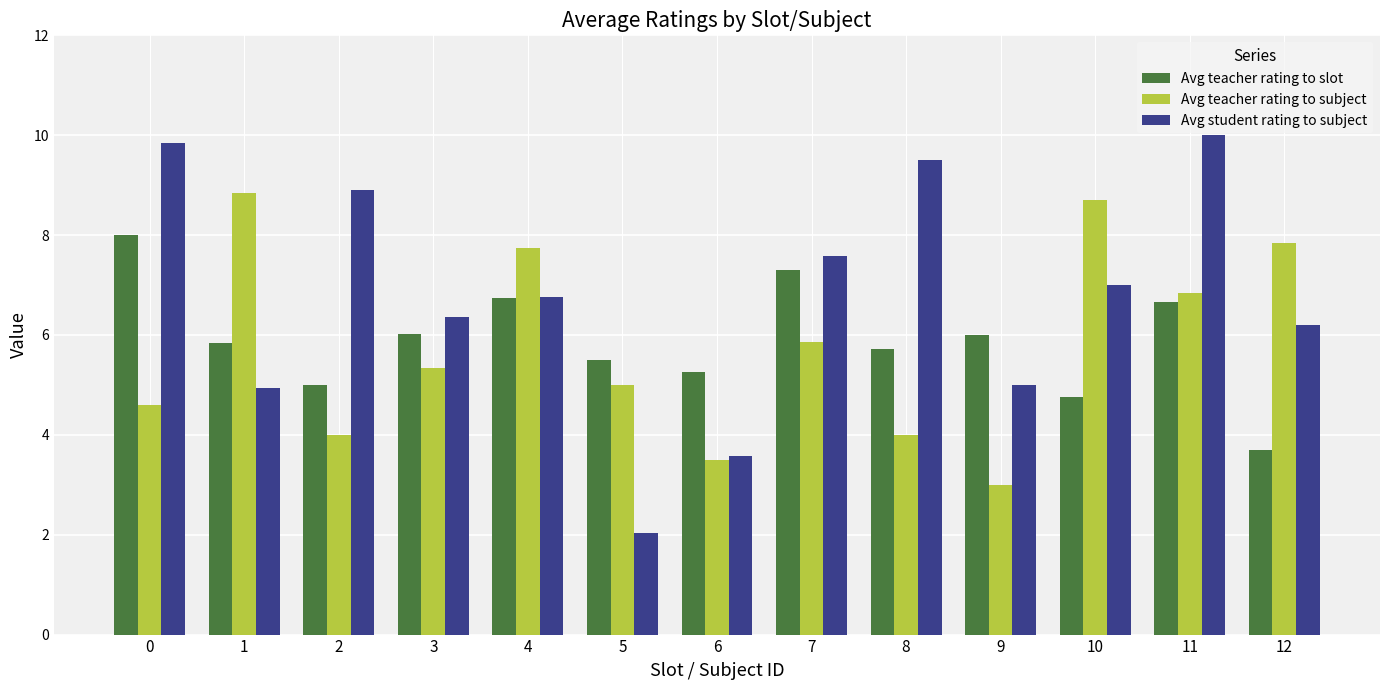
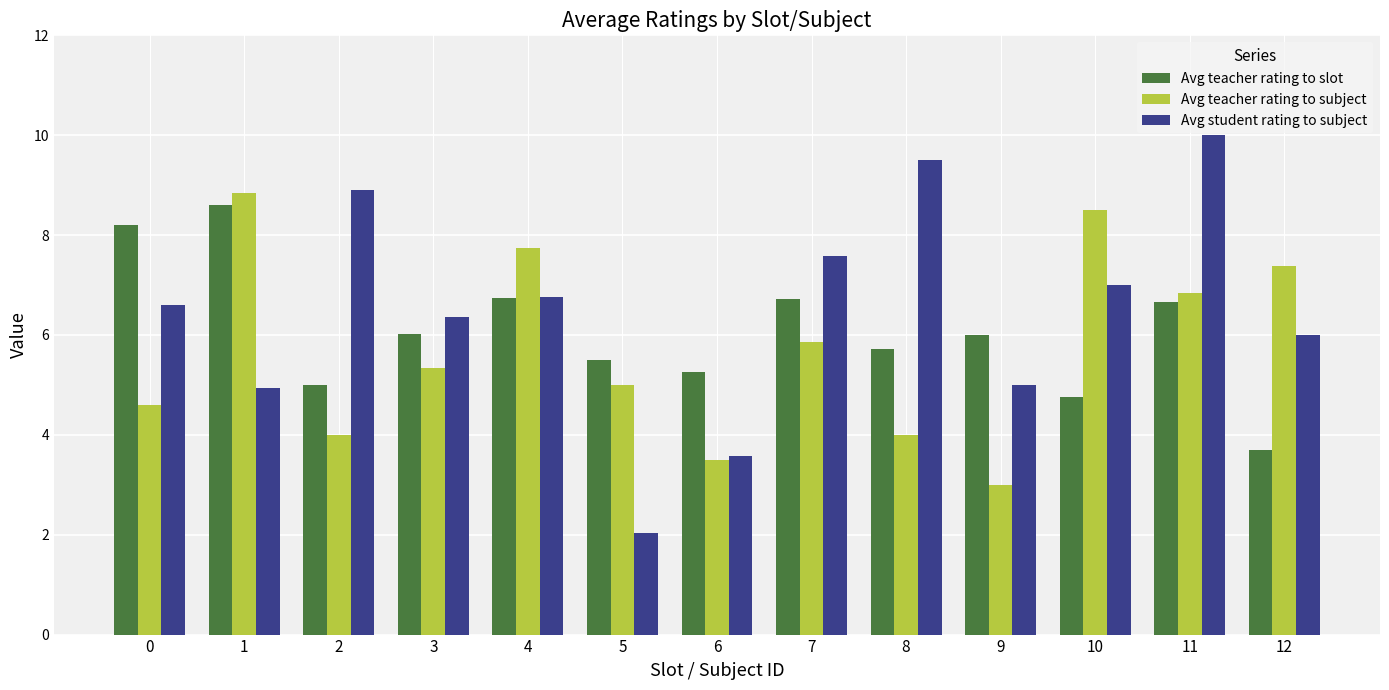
  {
    "Avg teacher rating to slot": {
-     "0": 8.0,
-     "1": 5.8,
+     "0": 8.2,
+     "1": 8.6,
      "2": 5.0,
      "3": 6.0,
      "4": 6.8,
      "5": 5.5,
      "6": 5.3,
-     "7": 7.3,
+     "7": 6.7,
      "8": 5.7,
      "9": 6.0,
      "10": 4.8,
      "11": 6.7,
      "12": 3.7
    },
    "Avg teacher rating to subject": {
      "0": 4.6,
      "1": 8.8,
      "2": 4.0,
      "3": 5.3,
      "4": 7.8,
      "5": 5.0,
      "6": 3.5,
      "7": 5.9,
      "8": 4.0,
      "9": 3.0,
-     "10": 8.7,
+     "10": 8.5,
      "11": 6.8,
-     "12": 7.8
+     "12": 7.4
    },
    "Avg student rating to subject": {
-     "0": 9.8,
+     "0": 6.6,
      "1": 4.9,
      "2": 8.9,
      "3": 6.4,
      "4": 6.8,
      "5": 2.0,
      "6": 3.6,
      "7": 7.6,
      "8": 9.5,
      "9": 5.0,
      "10": 7.0,
      "11": 10.0,
-     "12": 6.2
+     "12": 6.0
    }
  }
